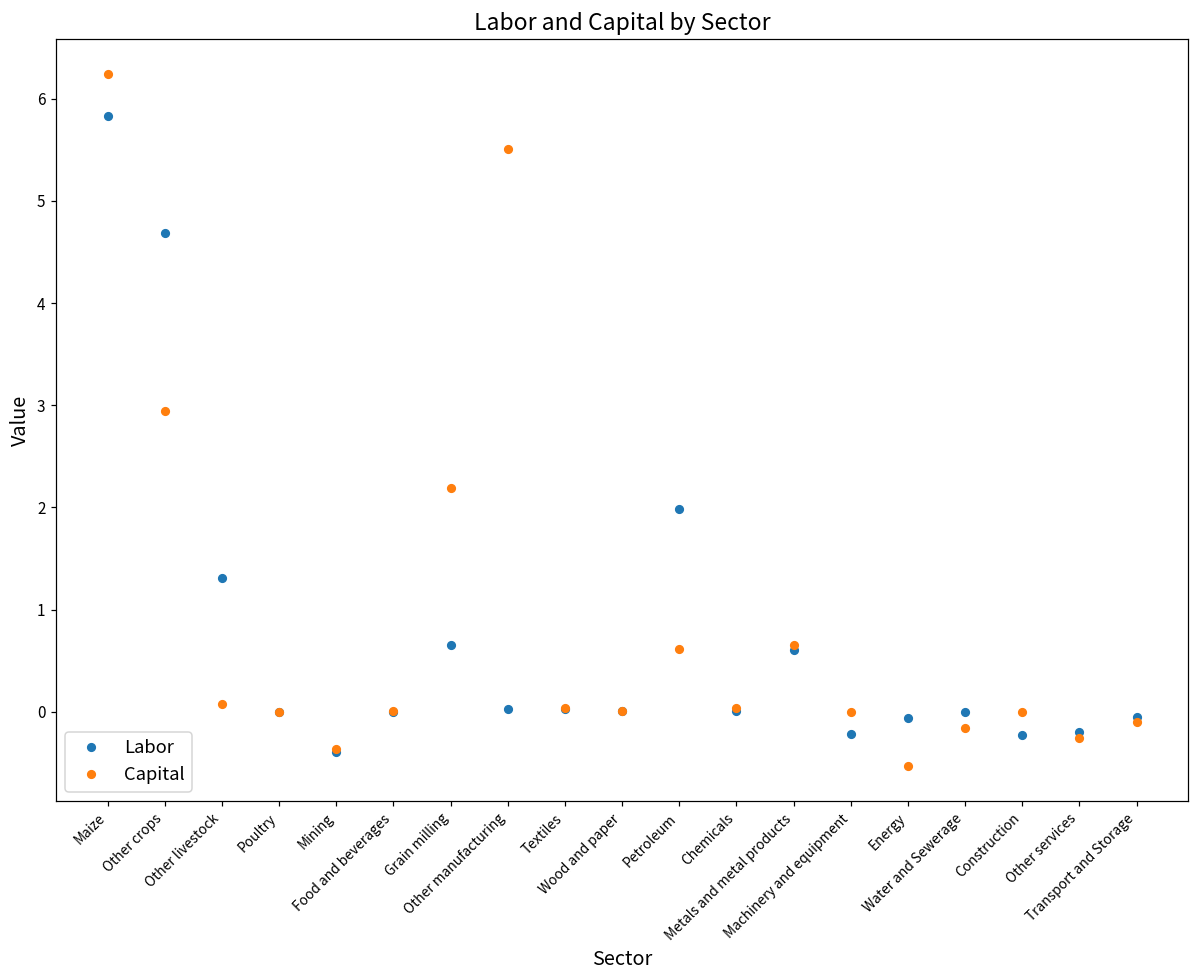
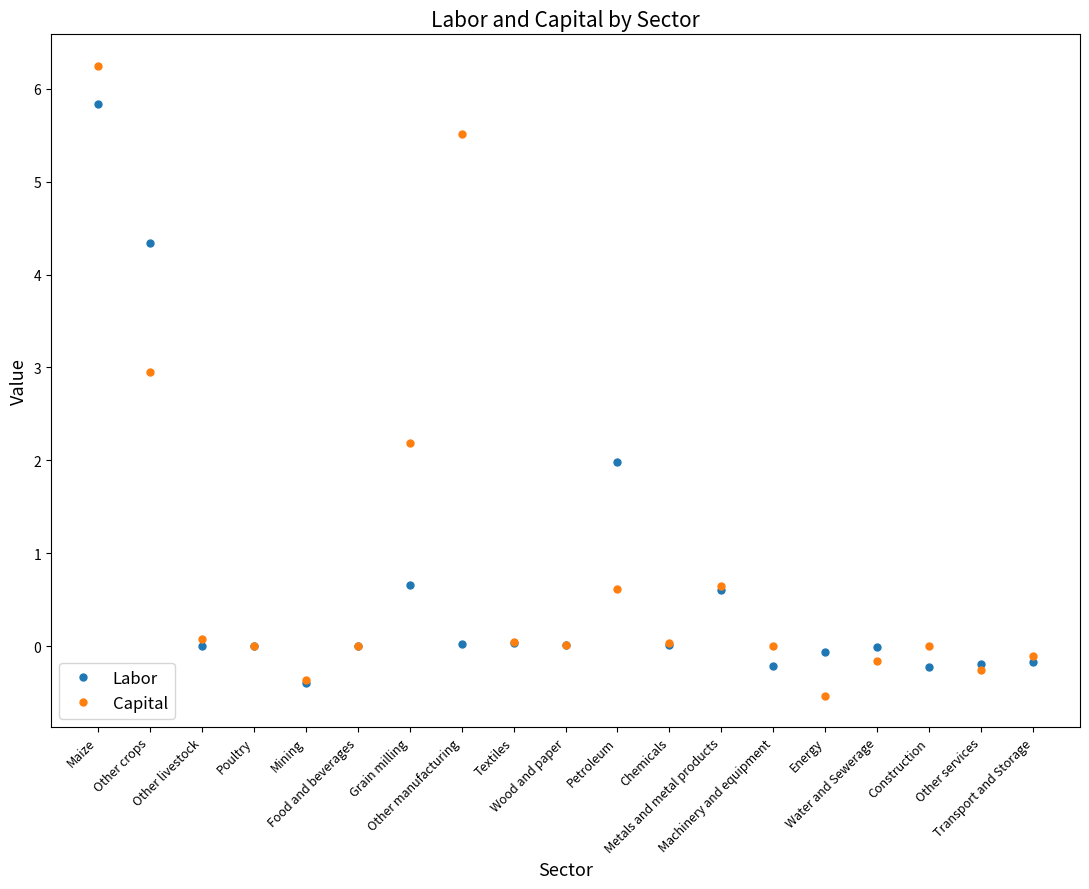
  {
    "Labor": {
      "Maize": 5.8,
-     "Other crops": 4.7,
-     "Other livestock": 1.3,
+     "Other crops": 4.3,
+     "Other livestock": 0.0,
      "Mining": -0.4,
      "Grain milling": 0.7,
      "Other manufacturing": 0.0,
      "Petroleum": 2.0,
      "Metals and metal products": 0.6,
      "Machinery and equipment": -0.2,
      "Energy": -0.1,
      "Water and Sewerage": 0.0,
      "Construction": -0.2,
      "Other services": -0.2,
-     "Transport and Storage": -0.1
+     "Transport and Storage": -0.2
    },
    "Capital": {
      "Maize": 6.2,
      "Other crops": 2.9,
      "Other livestock": 0.1,
      "Mining": -0.4,
      "Grain milling": 2.2,
      "Other manufacturing": 5.5,
      "Petroleum": 0.6,
      "Metals and metal products": 0.7,
      "Machinery and equipment": 0.0,
      "Energy": -0.5,
      "Water and Sewerage": -0.2,
      "Construction": 0.0,
      "Other services": -0.3,
      "Transport and Storage": -0.1
    }
  }
